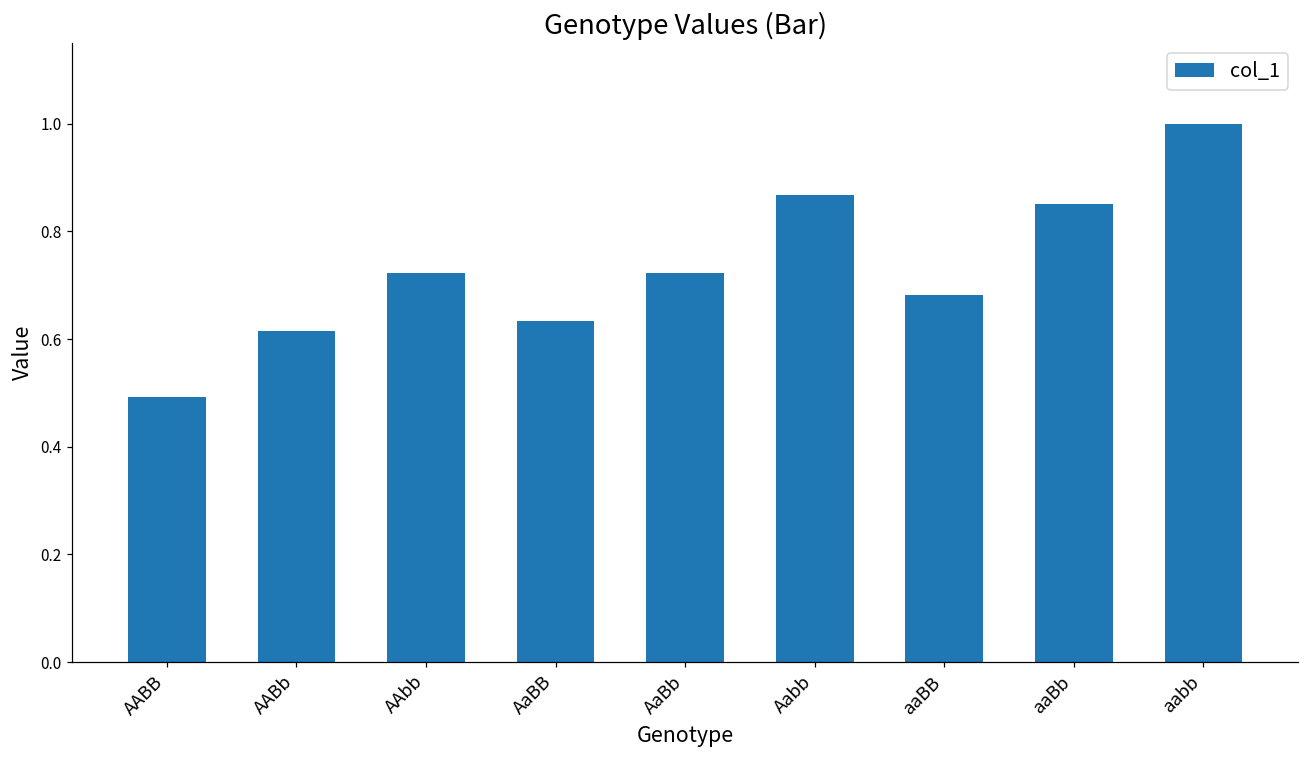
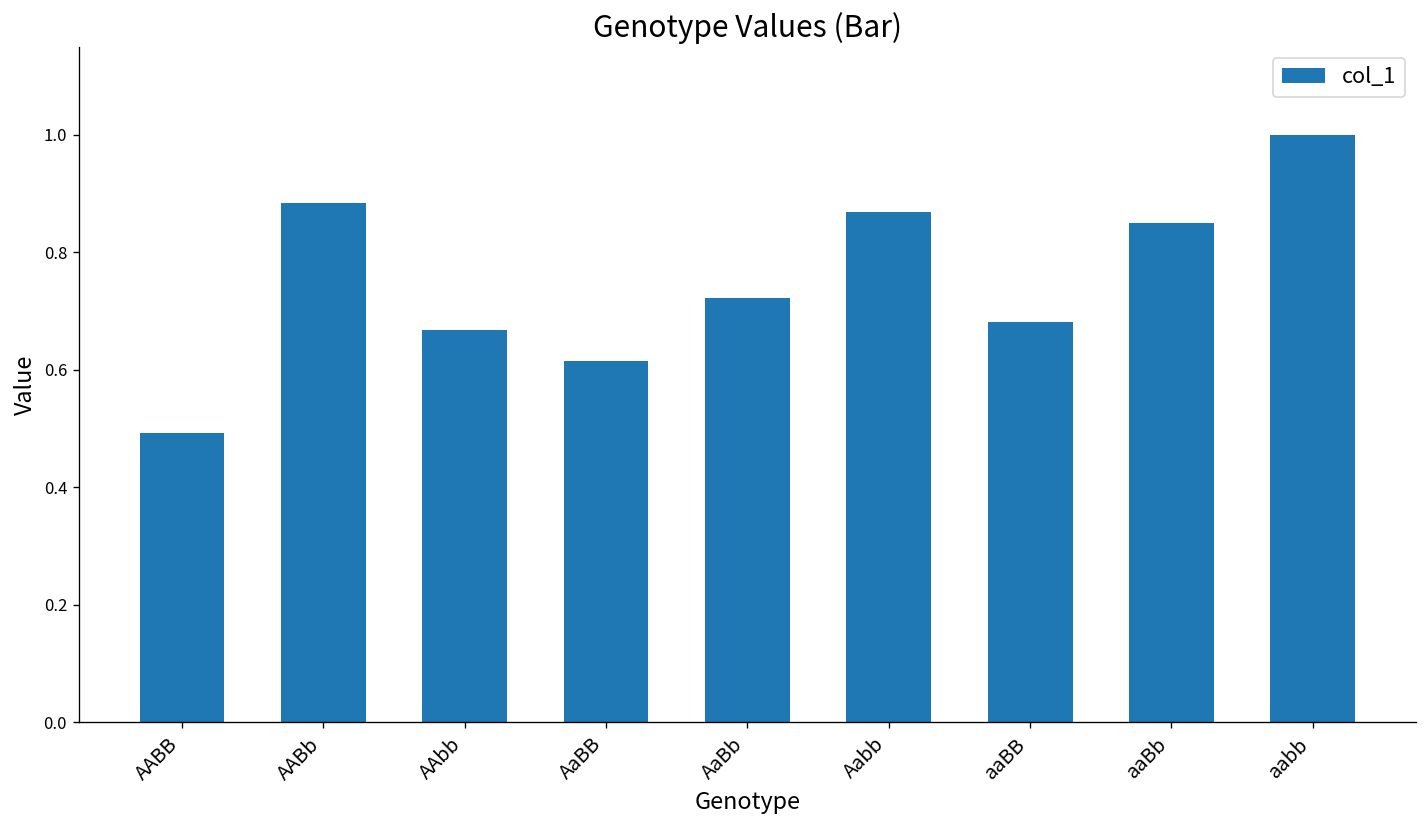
  {
    "AABB": 0.49,
-   "AABb": 0.61,
-   "AAbb": 0.72,
-   "AaBB": 0.63,
+   "AABb": 0.88,
+   "AAbb": 0.67,
+   "AaBB": 0.61,
    "AaBb": 0.72,
    "Aabb": 0.87,
    "aaBB": 0.68,
    "aaBb": 0.85,
    "aabb": 1.00
  }
